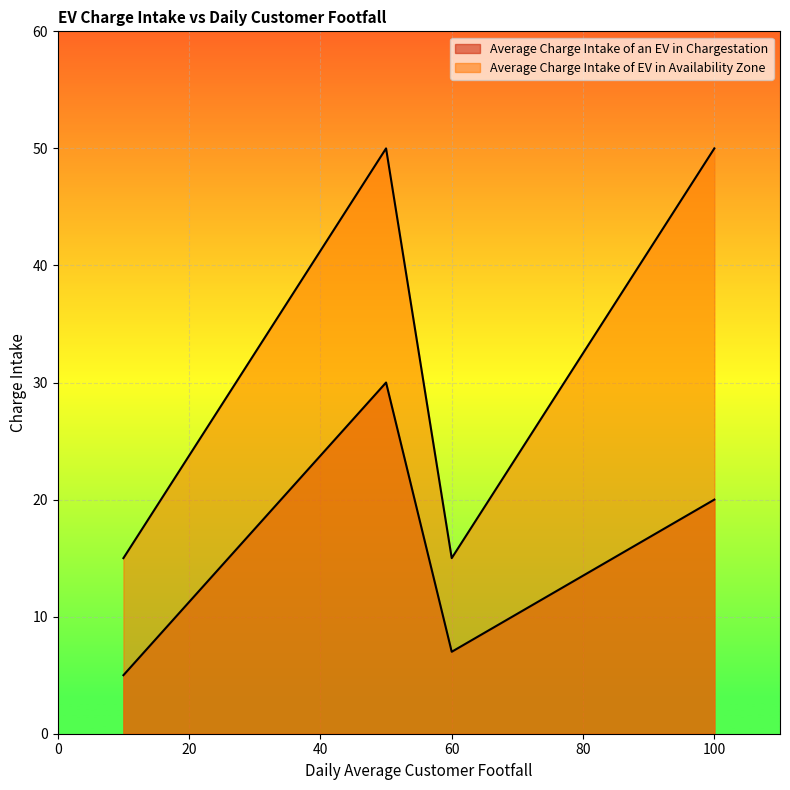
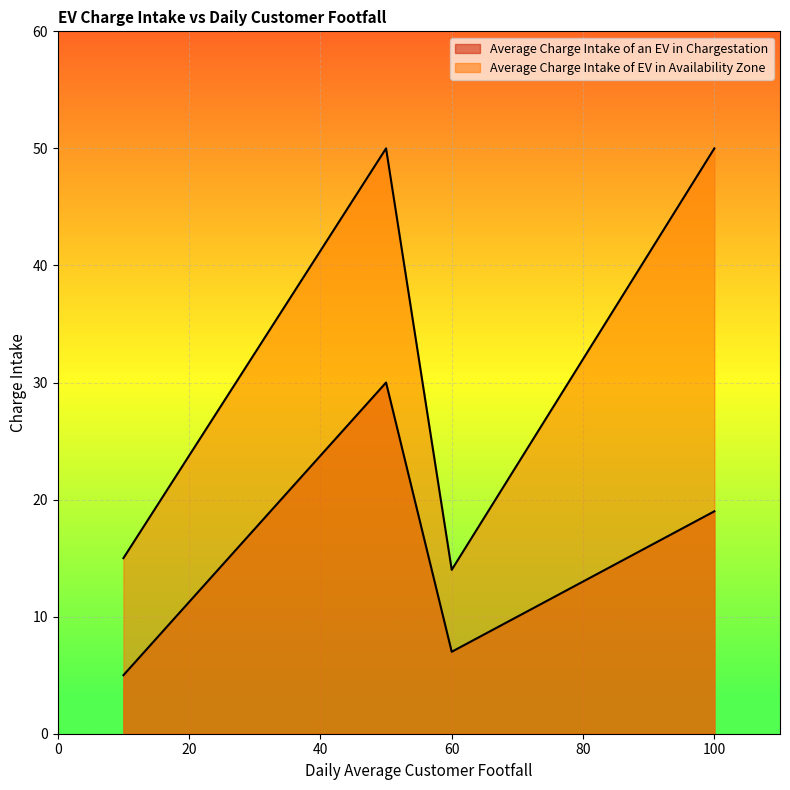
  {
    "Average Charge Intake of an EV in Chargestation": {
      "60": 7,
-     "100": 20
+     "100": 19
    },
    "Average Charge Intake of EV in Availability Zone": {
-     "60": 15,
+     "60": 14,
      "100": 50
    }
  }
